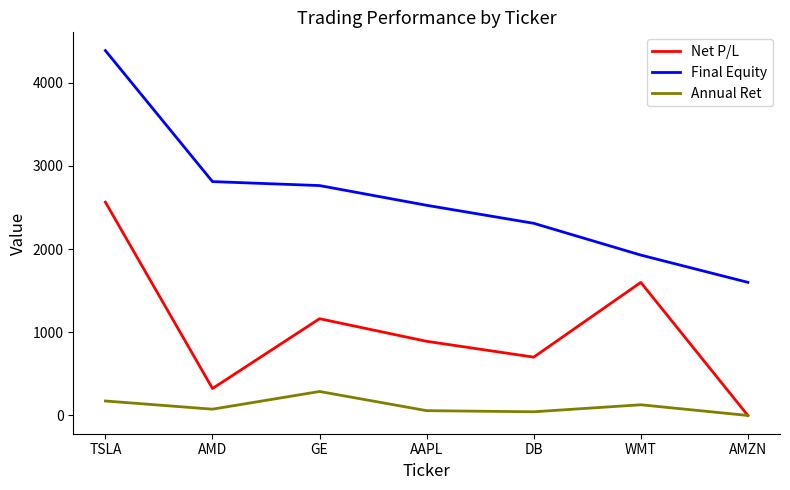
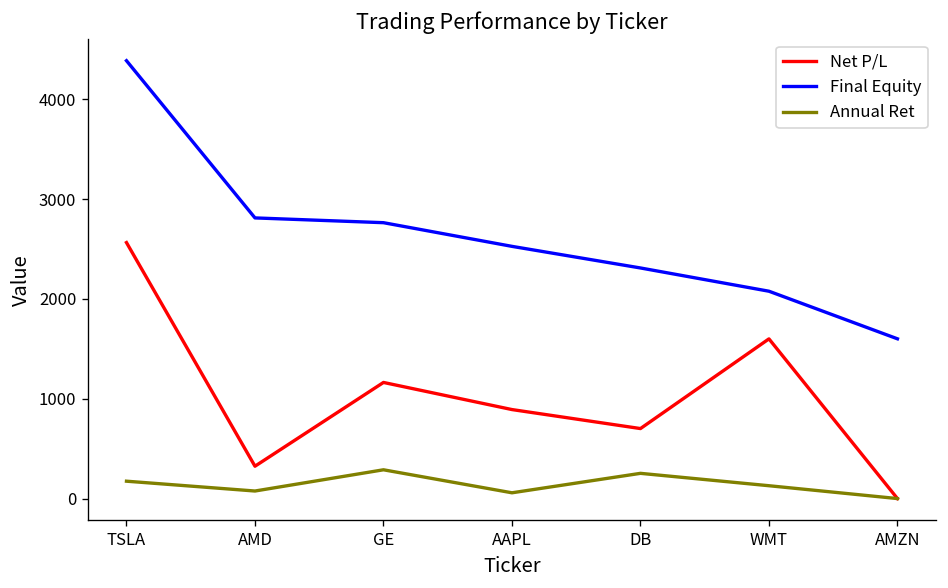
  {
    "Net P/L": {
      "TSLA": 2600,
      "AMD": 300,
      "GE": 1200,
      "AAPL": 900,
      "DB": 700,
      "WMT": 1600
    },
    "Final Equity": {
      "TSLA": 4400,
      "AMD": 2800,
      "GE": 2800,
      "AAPL": 2500,
      "DB": 2300,
-     "WMT": 1900,
+     "WMT": 2100,
      "AMZN": 1600
    },
    "Annual Ret": {
      "TSLA": 200,
      "AMD": 100,
      "GE": 300,
      "AAPL": 100,
-     "DB": 0,
+     "DB": 300,
      "WMT": 100
    }
  }
